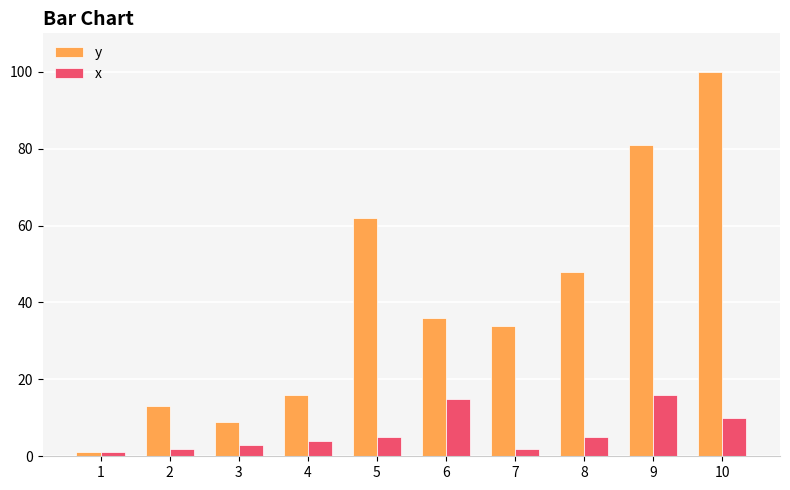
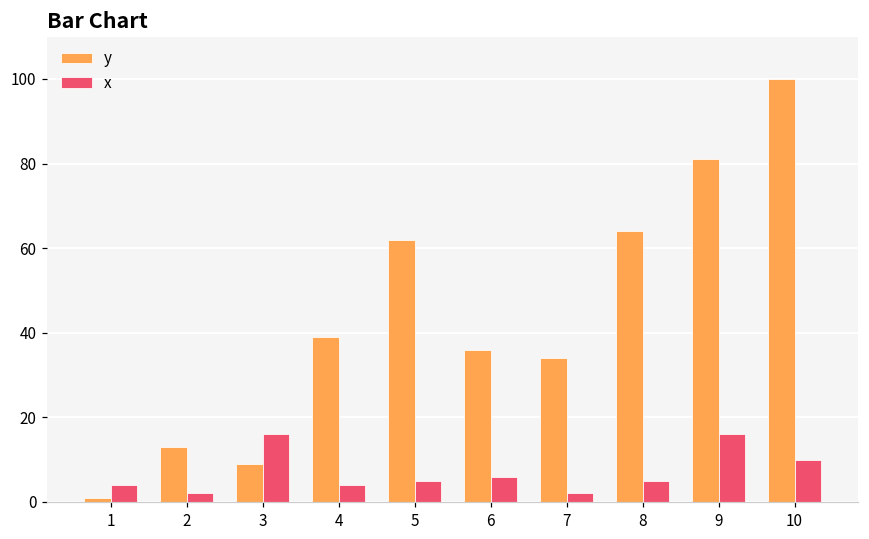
  {
    "y": {
      "1": 1,
      "2": 13,
      "3": 9,
-     "4": 16,
+     "4": 39,
      "5": 62,
      "6": 36,
      "7": 34,
-     "8": 48,
+     "8": 64,
      "9": 81,
      "10": 100
    },
    "x": {
-     "1": 1,
+     "1": 4,
      "2": 2,
-     "3": 3,
+     "3": 16,
      "4": 4,
      "5": 5,
-     "6": 15,
+     "6": 6,
      "7": 2,
      "8": 5,
      "9": 16,
      "10": 10
    }
  }
